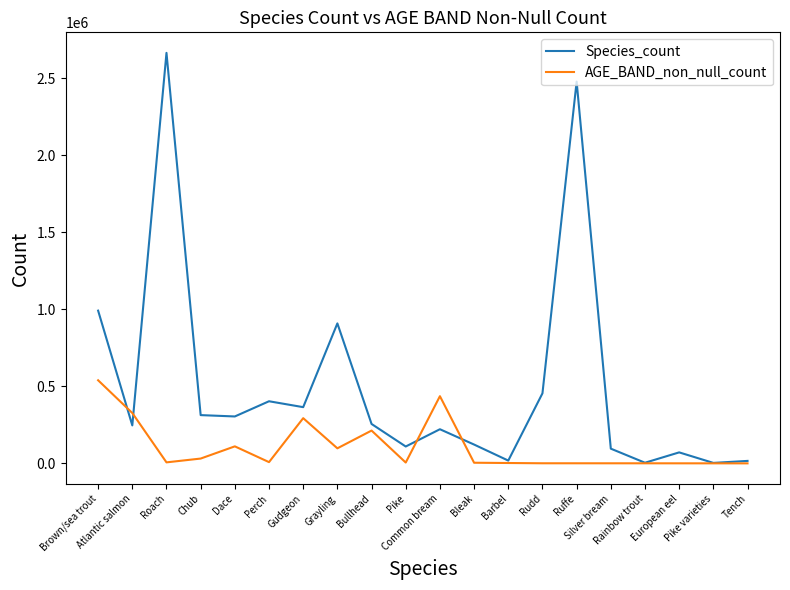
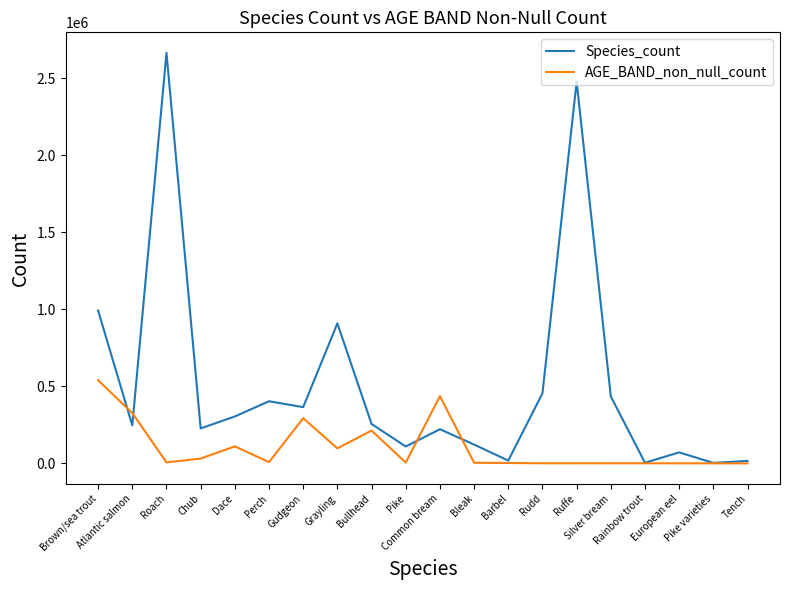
  {
    "Species_count": {
      "Brown/sea trout": 990000,
      "Atlantic salmon": 250000,
      "Roach": 2670000,
-     "Chub": 310000,
+     "Chub": 230000,
      "Dace": 300000,
      "Perch": 400000,
      "Gudgeon": 370000,
      "Grayling": 910000,
      "Bullhead": 260000,
      "Pike": 110000,
      "Common bream": 220000,
      "Bleak": 120000,
      "Rudd": 450000,
-     "Silver bream": 100000,
+     "Silver bream": 430000,
      "European eel": 70000
    },
    "AGE_BAND_non_null_count": {
      "Brown/sea trout": 540000,
      "Atlantic salmon": 330000,
      "Roach": 10000,
      "Chub": 30000,
      "Dace": 110000,
      "Perch": 10000,
      "Gudgeon": 290000,
      "Grayling": 100000,
      "Bullhead": 210000,
      "Pike": 10000,
      "Common bream": 440000,
      "Bleak": 0,
      "Rudd": 0,
      "Ruffe": 0,
      "Silver bream": 0,
      "European eel": 0
    }
  }
